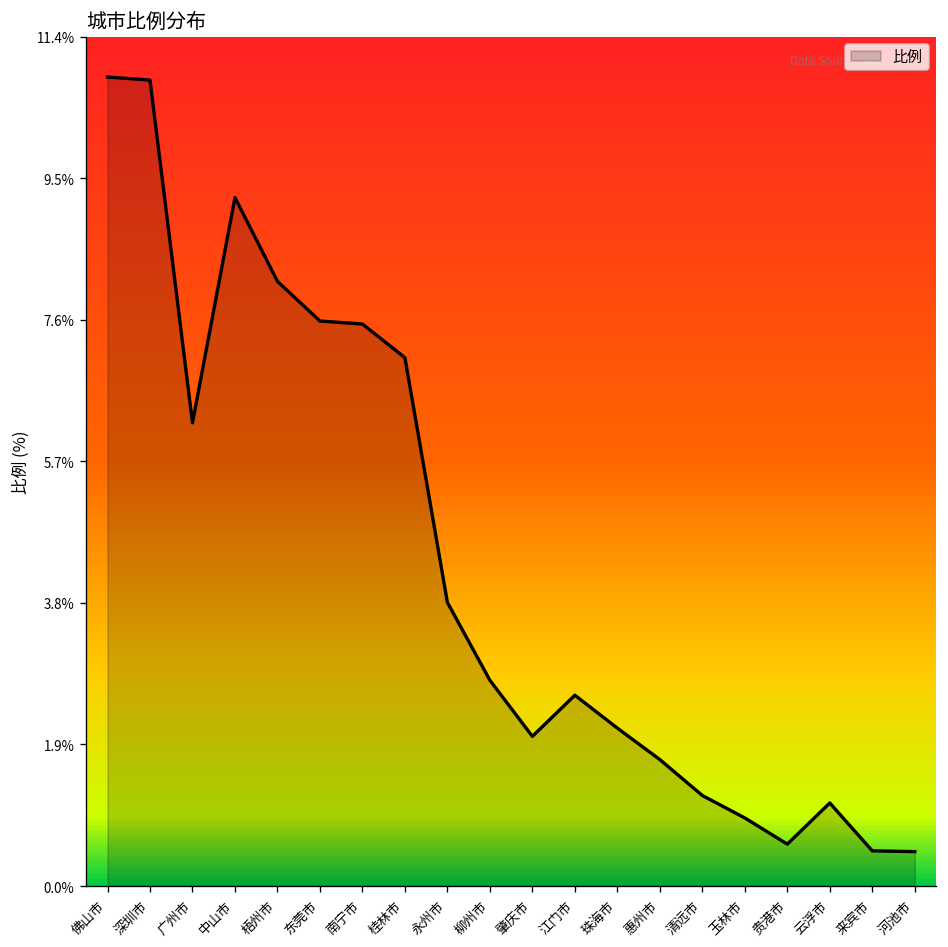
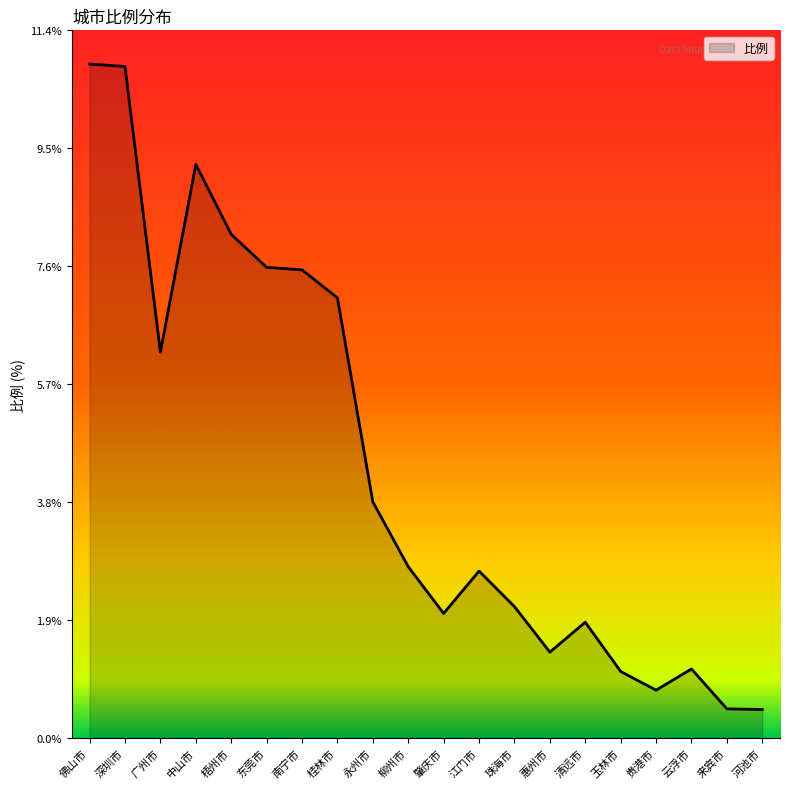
  {
    "佛山市": "10.8%",
    "深圳市": "10.8%",
    "广州市": "6.2%",
    "中山市": "9.2%",
    "梧州市": "8.1%",
    "东莞市": "7.6%",
    "南宁市": "7.5%",
    "桂林市": "7.1%",
    "永州市": "3.8%",
    "柳州市": "2.8%",
    "肇庆市": "2.0%",
-   "江门市": "2.6%",
+   "江门市": "2.7%",
    "珠海市": "2.1%",
-   "惠州市": "1.7%",
-   "清远市": "1.2%",
-   "玉林市": "0.9%",
-   "贵港市": "0.6%",
+   "惠州市": "1.4%",
+   "清远市": "1.9%",
+   "玉林市": "1.1%",
+   "贵港市": "0.8%",
    "云浮市": "1.1%",
    "来宾市": "0.5%",
    "河池市": "0.5%"
  }
